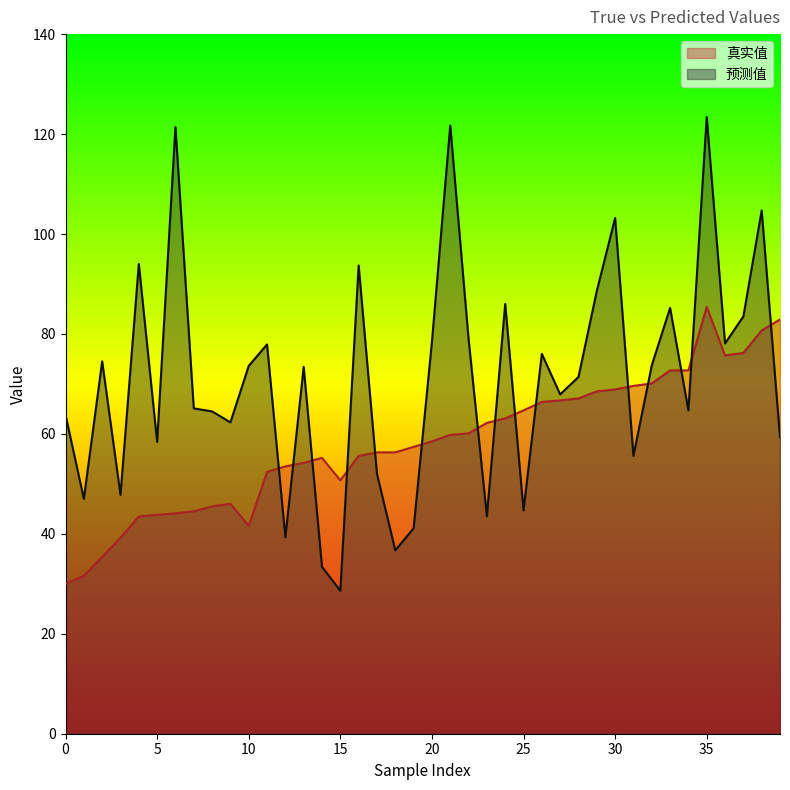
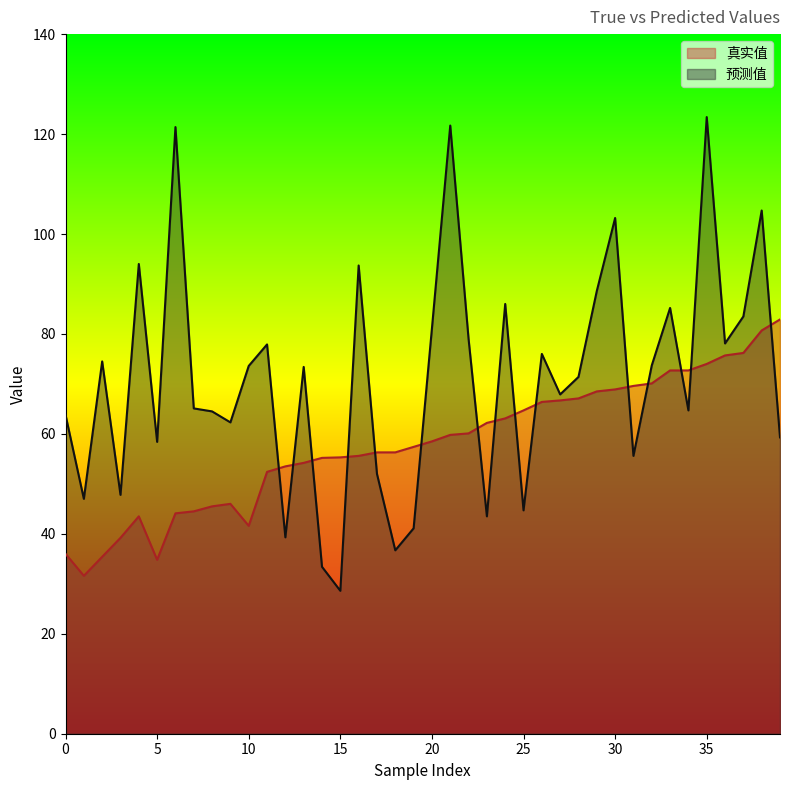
  {
    "真实值": {
-     "0": 30,
-     "5": 44,
+     "0": 36,
+     "5": 35,
      "10": 42,
-     "15": 51,
+     "15": 55,
      "20": 59,
      "25": 65,
      "30": 69,
-     "35": 85
+     "35": 74
    },
    "预测值": {
      "0": 64,
      "5": 58,
      "10": 74,
      "15": 29,
-     "20": 78,
+     "20": 81,
      "25": 45,
      "30": 103,
      "35": 123
    }
  }
